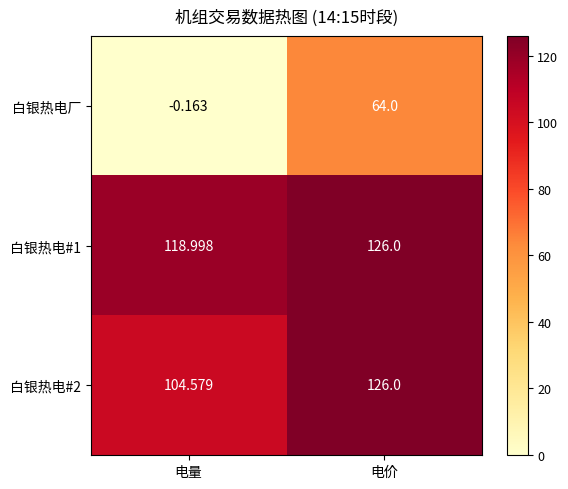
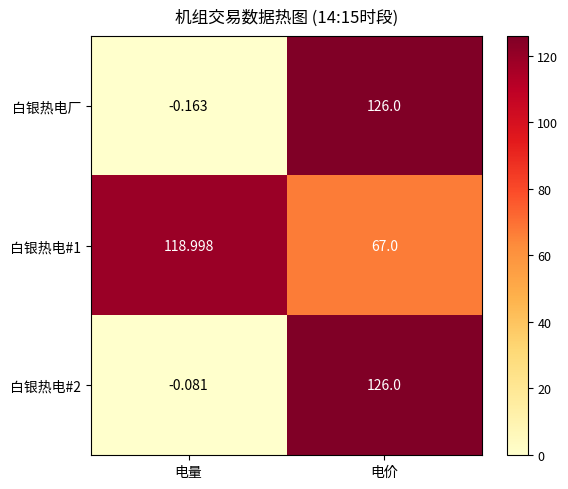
  {
    "白银热电厂": {
      "电量": -0.163,
-     "电价": 64.0
+     "电价": 126.0
    },
    "白银热电#1": {
      "电量": 118.998,
-     "电价": 126.0
+     "电价": 67.0
    },
    "白银热电#2": {
-     "电量": 104.579,
+     "电量": -0.081,
      "电价": 126.0
    }
  }
